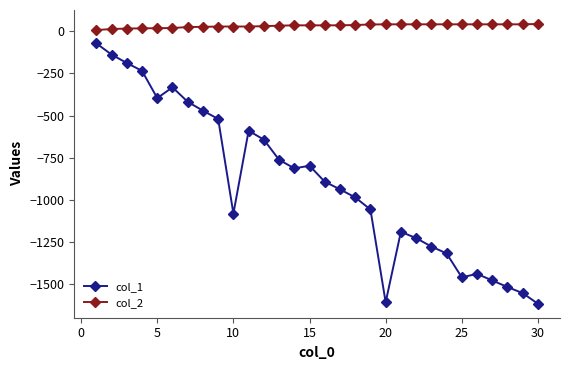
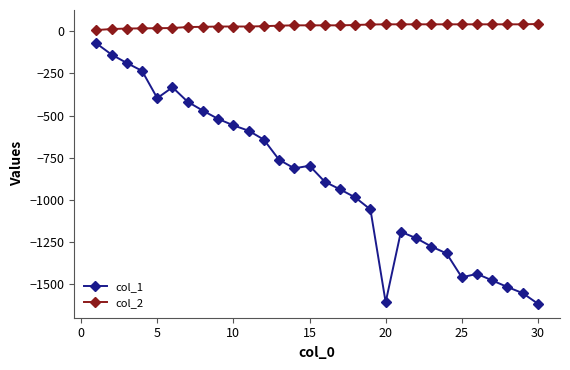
  {
    "col_1": {
      "5": -400,
-     "10": -1080,
+     "10": -560,
      "15": -800,
      "20": -1610,
      "25": -1460,
      "30": -1620
    },
    "col_2": {
      "5": 20,
      "10": 30,
      "15": 40,
      "20": 40,
      "25": 40,
      "30": 40
    }
  }
